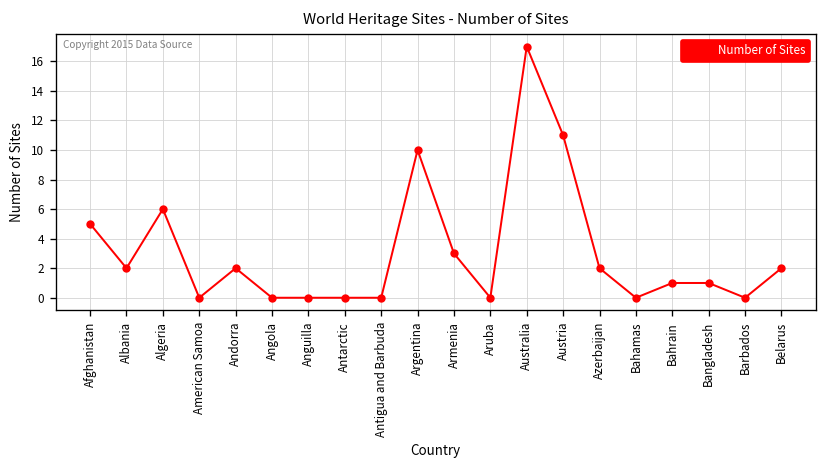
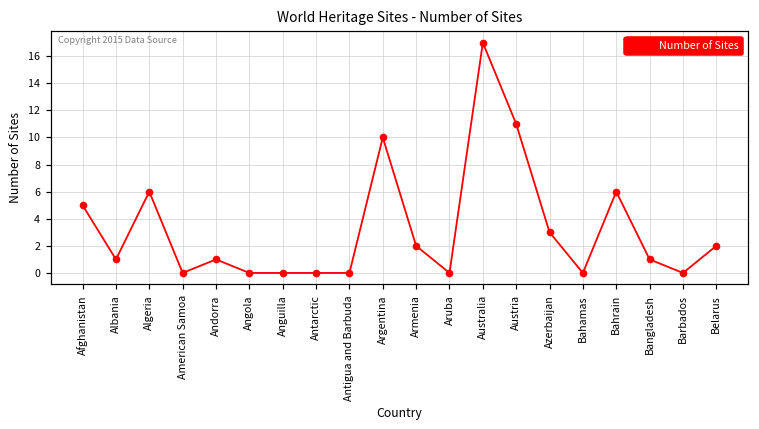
  {
    "Afghanistan": 5,
-   "Albania": 2,
+   "Albania": 1,
    "Algeria": 6,
    "American Samoa": 0,
-   "Andorra": 2,
+   "Andorra": 1,
    "Angola": 0,
    "Anguilla": 0,
    "Antarctic": 0,
    "Antigua and Barbuda": 0,
    "Argentina": 10,
-   "Armenia": 3,
+   "Armenia": 2,
    "Aruba": 0,
    "Australia": 17,
    "Austria": 11,
-   "Azerbaijan": 2,
+   "Azerbaijan": 3,
    "Bahamas": 0,
-   "Bahrain": 1,
+   "Bahrain": 6,
    "Bangladesh": 1,
    "Barbados": 0,
    "Belarus": 2
  }
